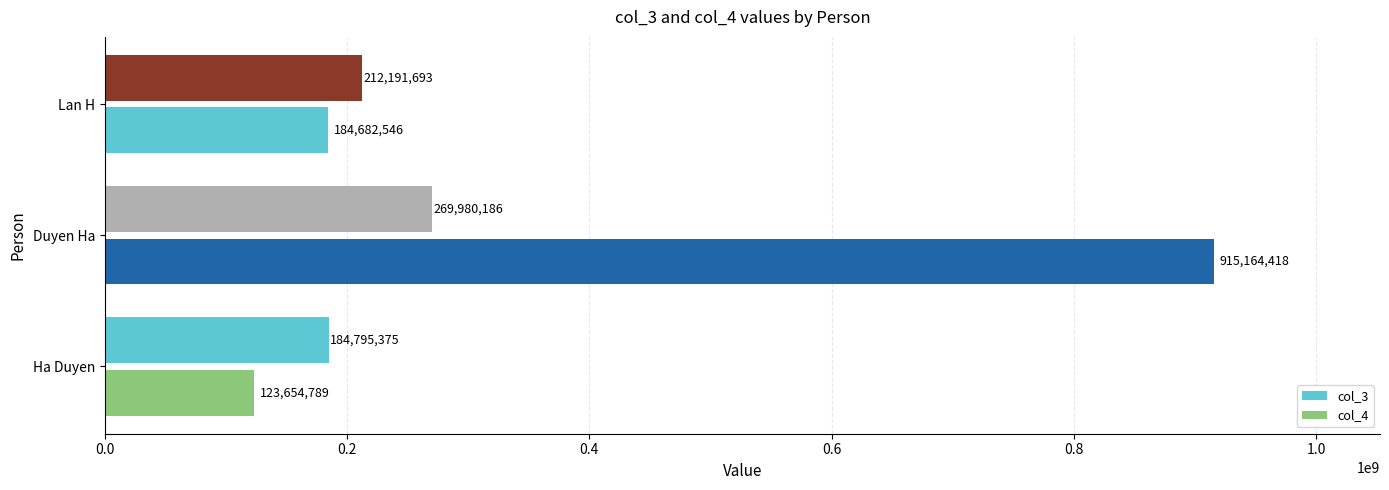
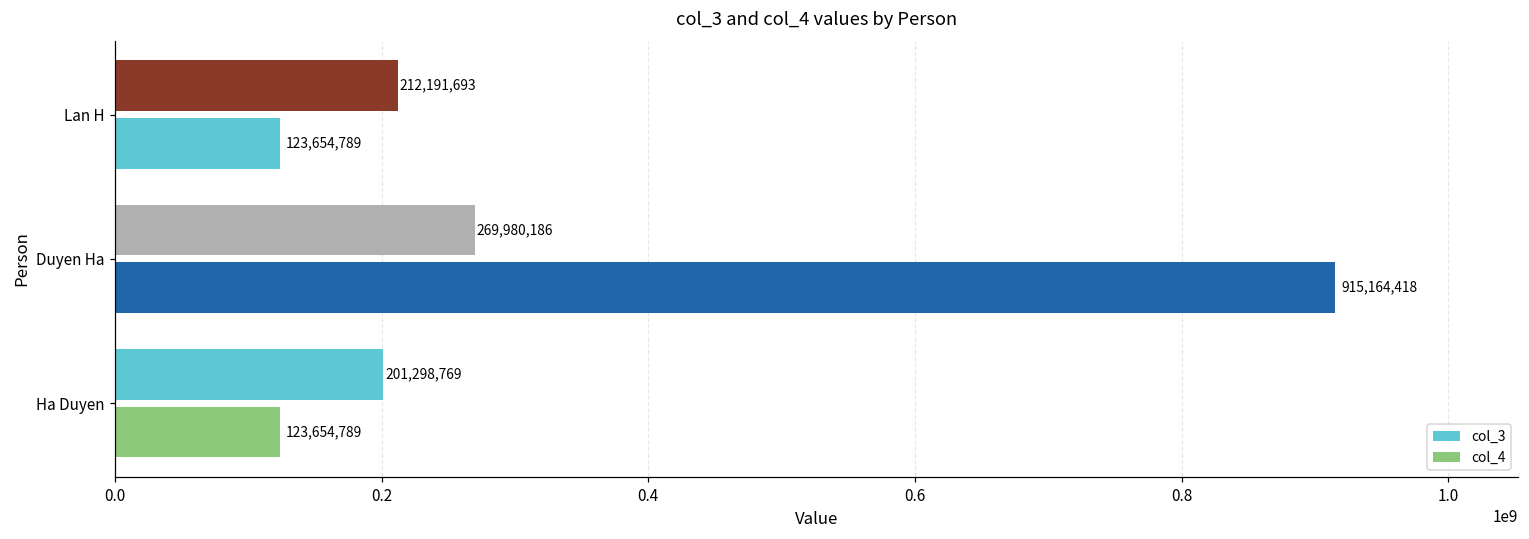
  {
    "col_3": {
      "Lan H": "212,191,693",
      "Duyen Ha": "269,980,186",
-     "Ha Duyen": "184,795,375"
+     "Ha Duyen": "201,298,769"
    },
    "col_4": {
-     "Lan H": "184,682,546",
+     "Lan H": "123,654,789",
      "Duyen Ha": "915,164,418",
      "Ha Duyen": "123,654,789"
    }
  }
